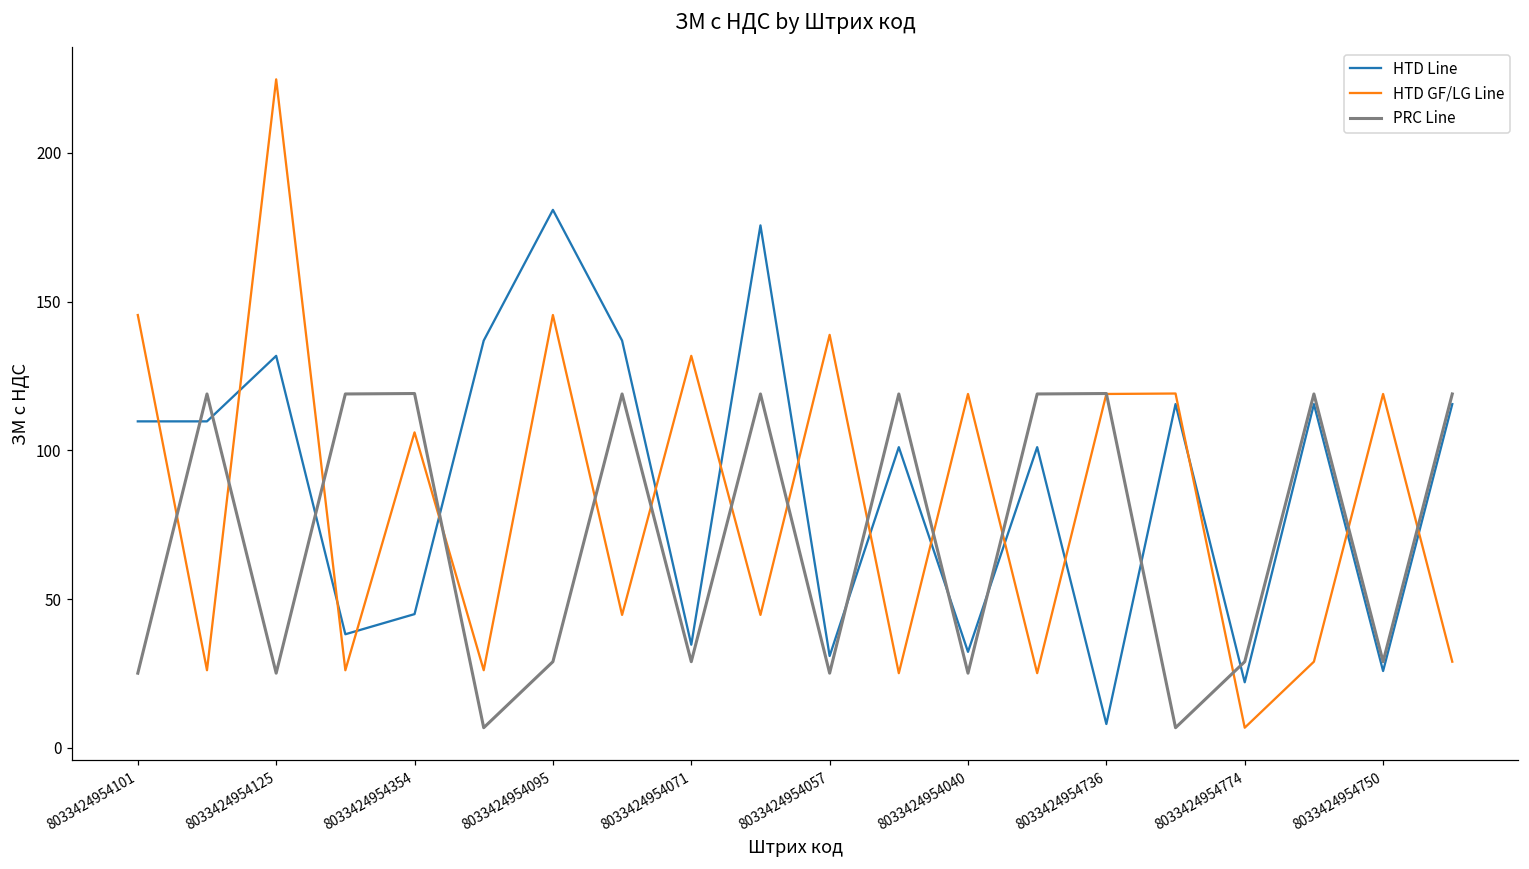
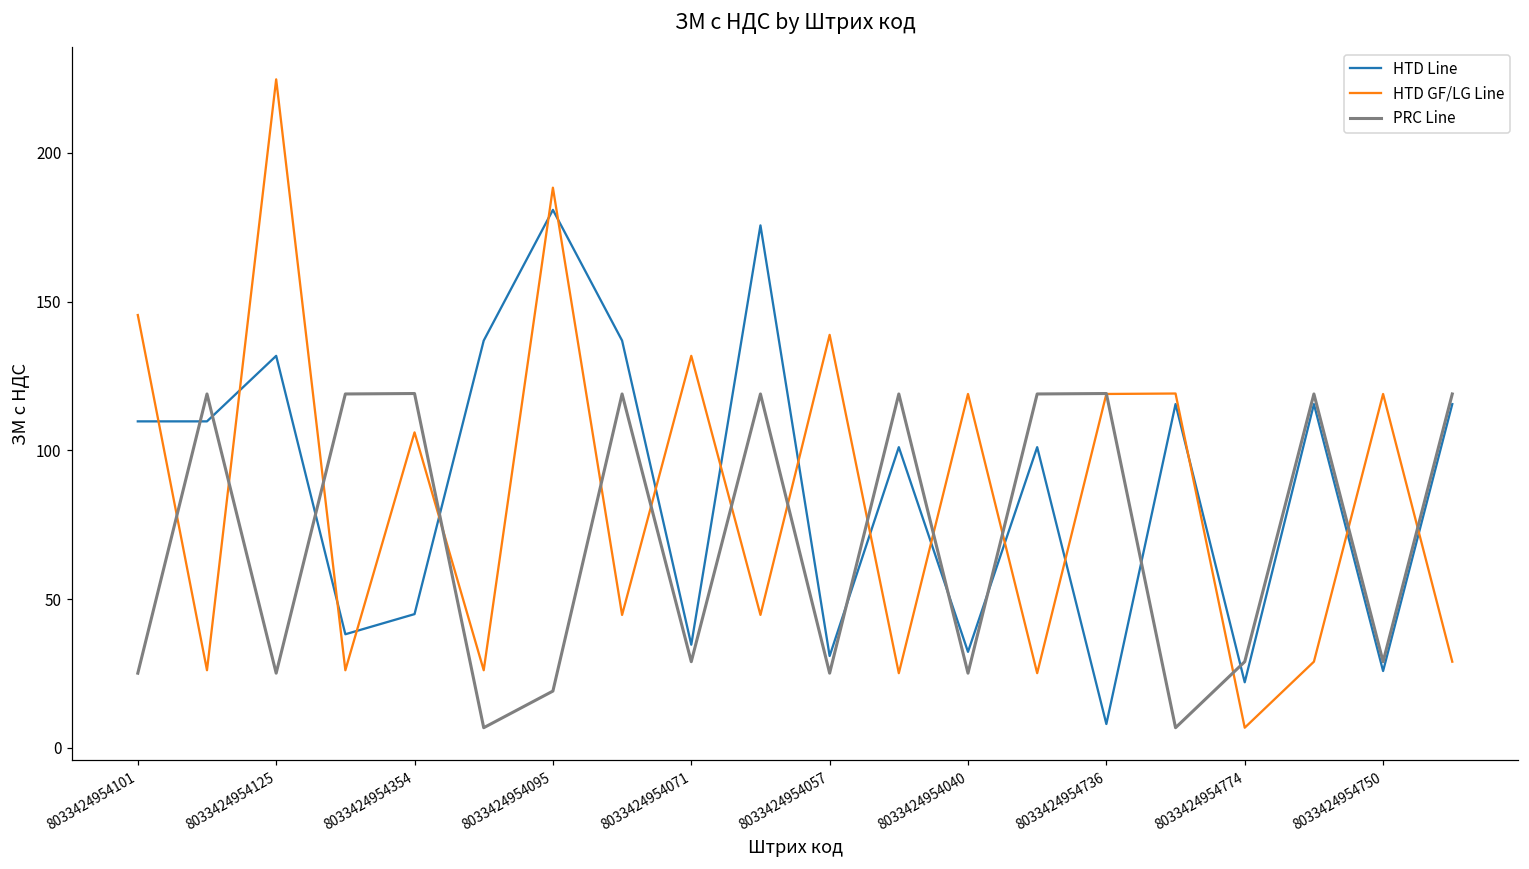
  {
    "HTD Line": {
      "8033424954101": 110,
      "8033424954125": 132,
      "8033424954354": 45,
      "8033424954095": 181,
      "8033424954071": 35,
      "8033424954057": 31,
      "8033424954040": 32,
      "8033424954736": 8,
      "8033424954774": 22,
      "8033424954750": 26
    },
    "HTD GF/LG Line": {
      "8033424954101": 146,
      "8033424954125": 225,
      "8033424954354": 106,
-     "8033424954095": 146,
+     "8033424954095": 188,
      "8033424954071": 132,
      "8033424954057": 139,
      "8033424954040": 119,
      "8033424954774": 7,
      "8033424954750": 119
    },
    "PRC Line": {
      "8033424954101": 25,
      "8033424954125": 25,
      "8033424954354": 119,
-     "8033424954095": 29,
+     "8033424954095": 19,
      "8033424954071": 29,
      "8033424954057": 25,
      "8033424954040": 25,
      "8033424954774": 29,
      "8033424954750": 29
    }
  }
